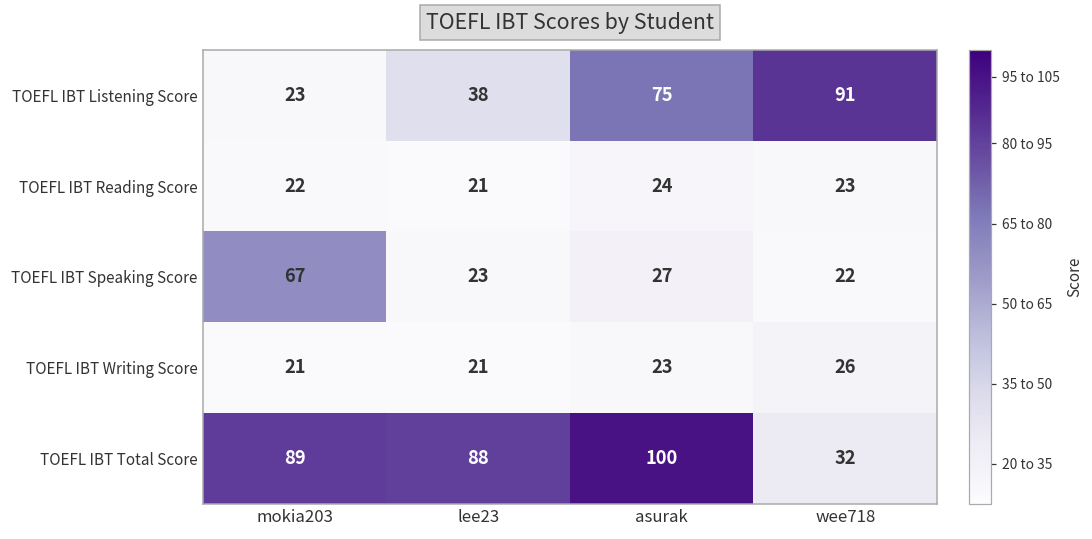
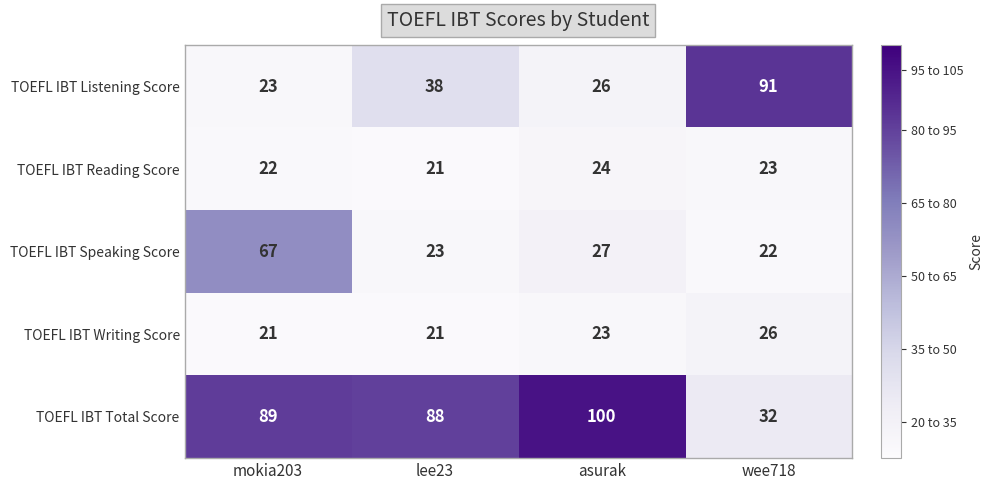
  {
    "TOEFL IBT Listening Score": {
      "mokia203": 23,
      "lee23": 38,
-     "asurak": 75,
+     "asurak": 26,
      "wee718": 91
    },
    "TOEFL IBT Reading Score": {
      "mokia203": 22,
      "lee23": 21,
      "asurak": 24,
      "wee718": 23
    },
    "TOEFL IBT Speaking Score": {
      "mokia203": 67,
      "lee23": 23,
      "asurak": 27,
      "wee718": 22
    },
    "TOEFL IBT Writing Score": {
      "mokia203": 21,
      "lee23": 21,
      "asurak": 23,
      "wee718": 26
    },
    "TOEFL IBT Total Score": {
      "mokia203": 89,
      "lee23": 88,
      "asurak": 100,
      "wee718": 32
    }
  }
